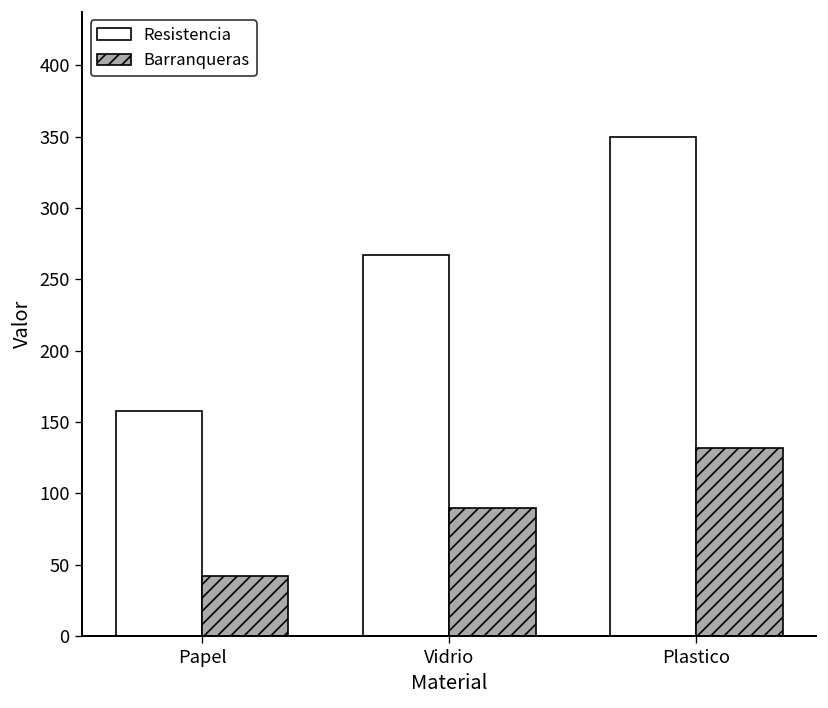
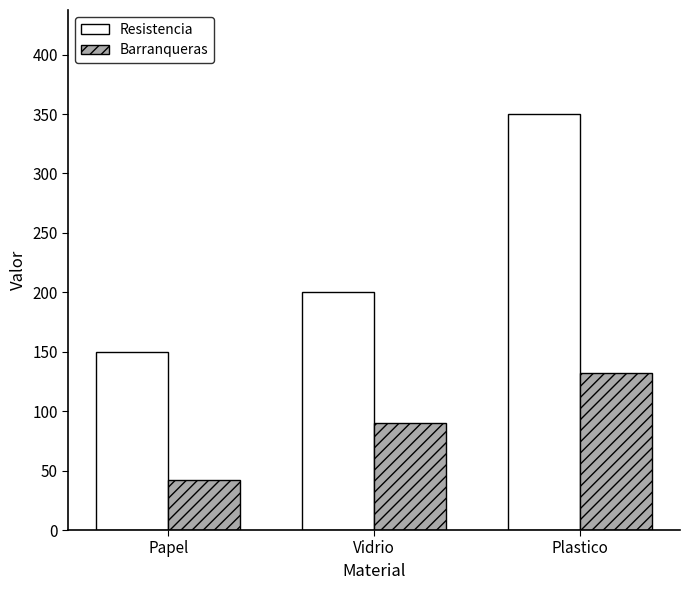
  {
    "Resistencia": {
-     "Papel": 158,
-     "Vidrio": 267,
+     "Papel": 150,
+     "Vidrio": 200,
      "Plastico": 350
    },
    "Barranqueras": {
      "Papel": 42,
      "Vidrio": 90,
      "Plastico": 132
    }
  }
